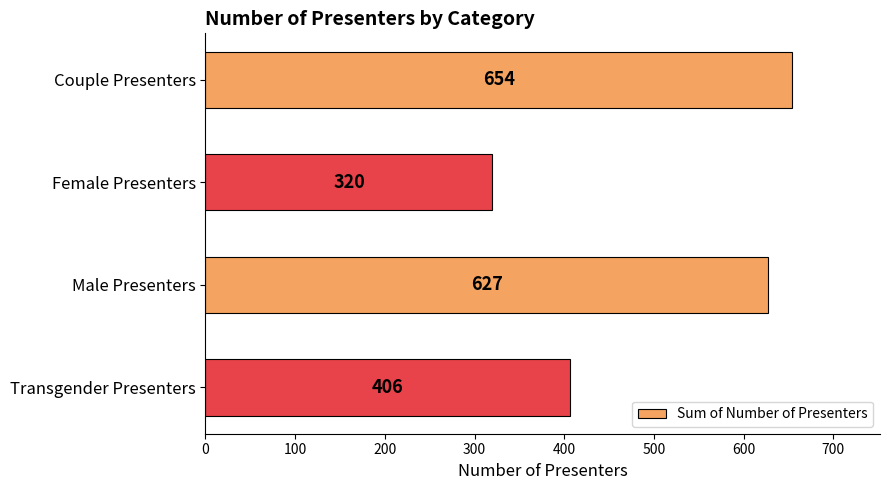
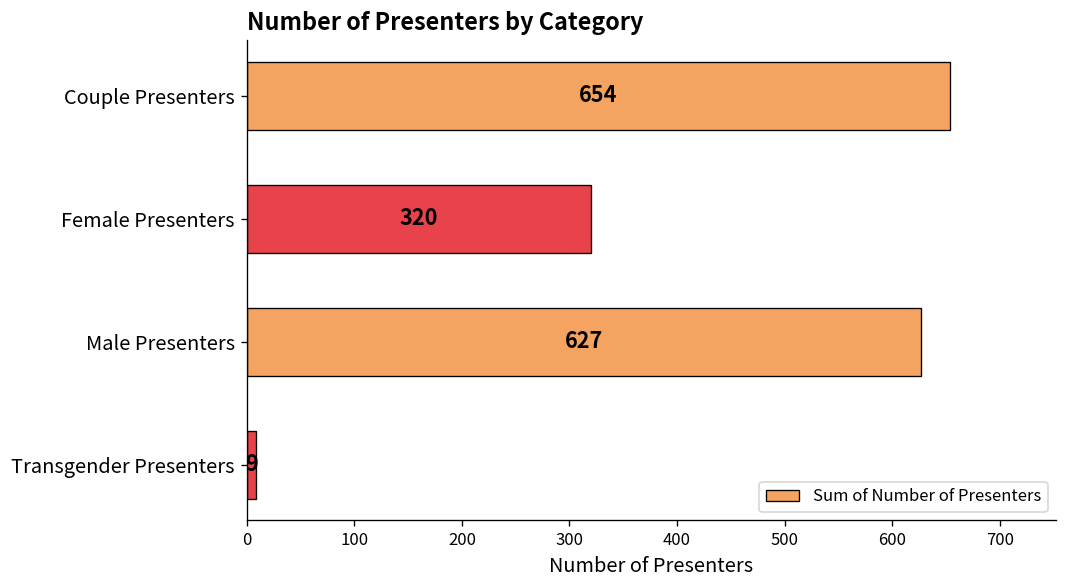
  {
    "Couple Presenters": 654,
    "Female Presenters": 320,
    "Male Presenters": 627,
-   "Transgender Presenters": 406
+   "Transgender Presenters": 9
  }
